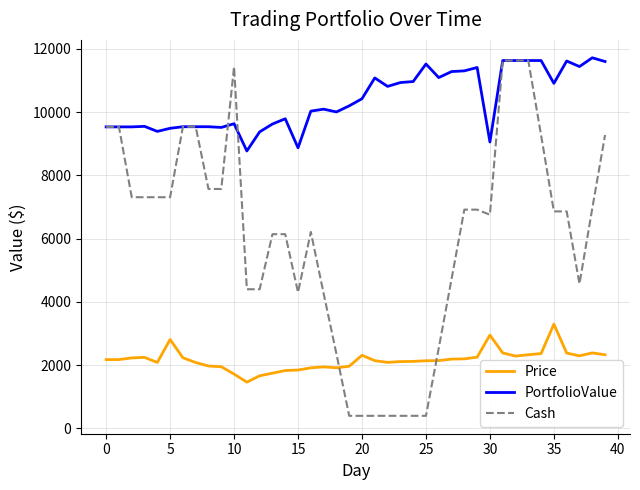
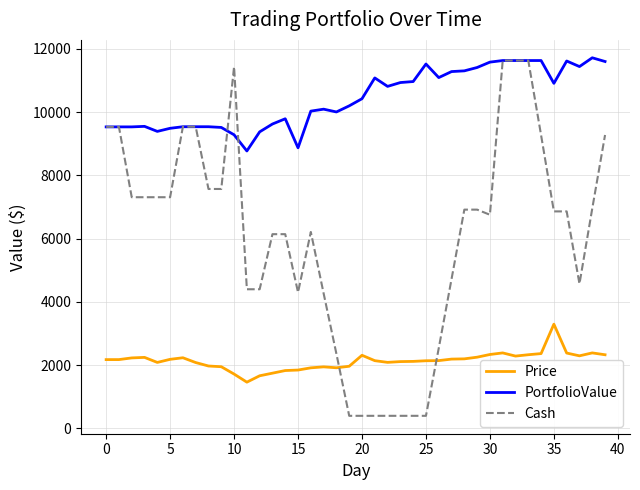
  {
    "Price": {
      "0": 2200,
-     "5": 2800,
+     "5": 2200,
      "10": 1700,
      "15": 1800,
      "20": 2300,
      "25": 2100,
-     "30": 2900,
+     "30": 2300,
      "35": 3300
    },
    "PortfolioValue": {
      "5": 9500,
-     "10": 9600,
+     "10": 9300,
      "15": 8900,
      "20": 10400,
      "25": 11500,
-     "30": 9100,
+     "30": 11600,
      "35": 10900
    },
    "Cash": {
      "5": 7300,
      "10": 11400,
      "15": 4300,
      "20": 400,
      "25": 400,
      "30": 6800,
      "35": 6900
    }
  }
